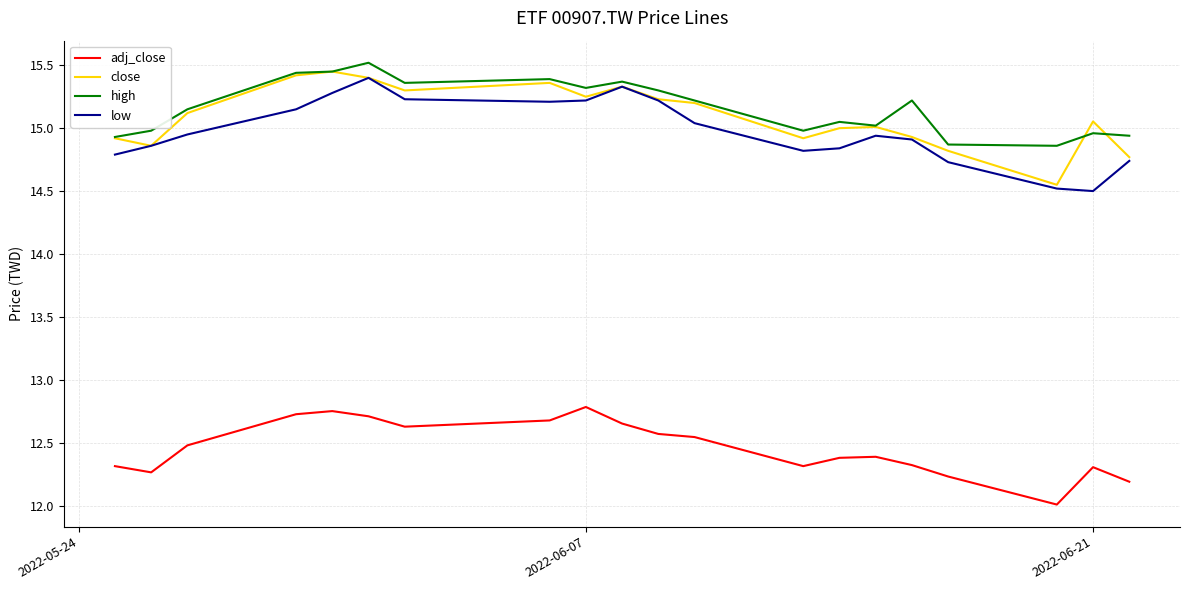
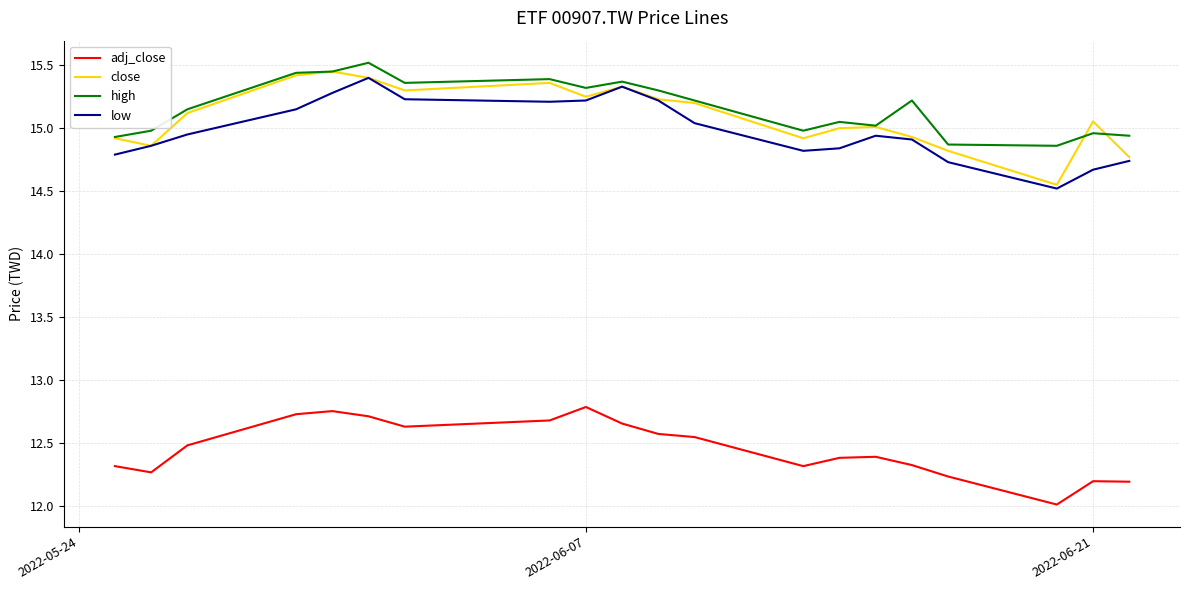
  {
    "adj_close": {
      "2022-06-07": 12.78,
-     "2022-06-21": 12.31
+     "2022-06-21": 12.19
    },
    "close": {
      "2022-06-07": 15.25,
      "2022-06-21": 15.05
    },
    "high": {
      "2022-06-07": 15.32,
      "2022-06-21": 14.96
    },
    "low": {
      "2022-06-07": 15.22,
-     "2022-06-21": 14.50
+     "2022-06-21": 14.67
    }
  }
